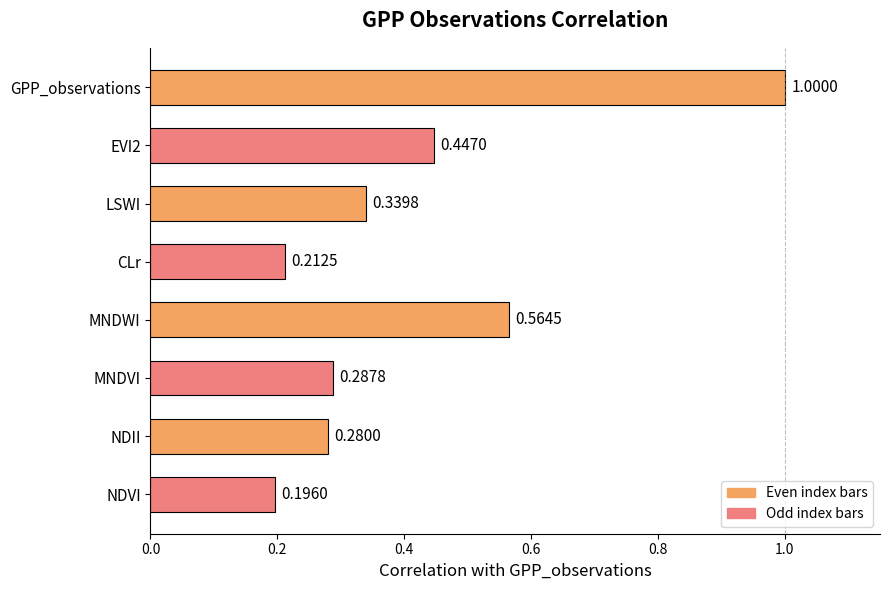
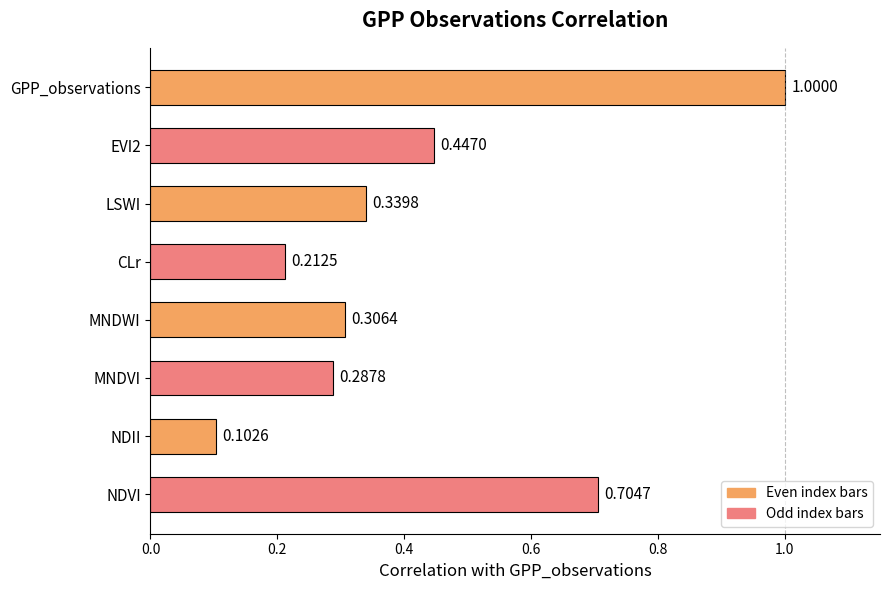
  {
    "GPP_observations": 1.0000,
    "EVI2": 0.4470,
    "LSWI": 0.3398,
    "CLr": 0.2125,
-   "MNDWI": 0.5645,
+   "MNDWI": 0.3064,
    "MNDVI": 0.2878,
-   "NDII": 0.2800,
-   "NDVI": 0.1960
+   "NDII": 0.1026,
+   "NDVI": 0.7047
  }
